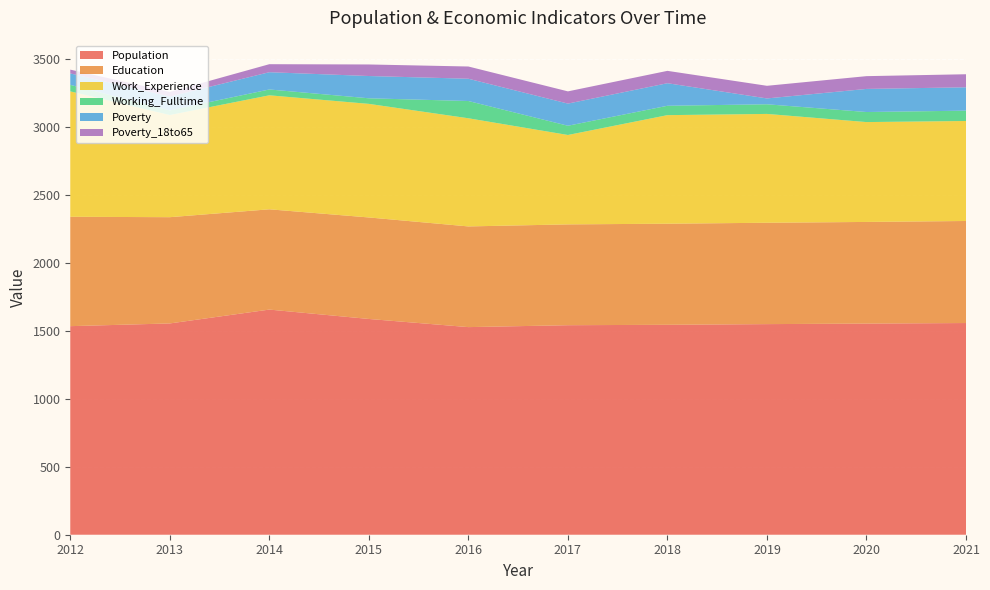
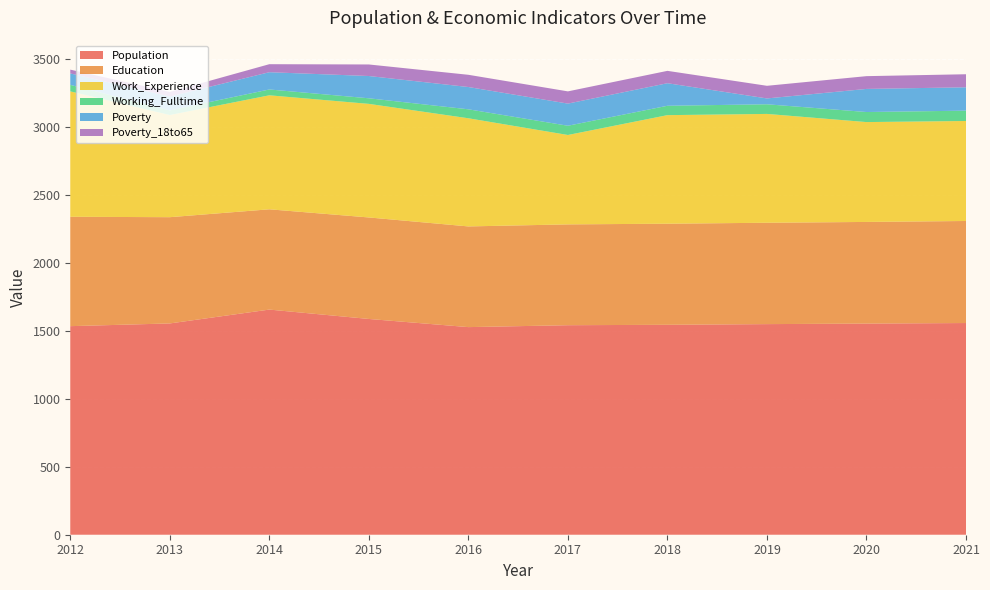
  {
    "Work_Experience": {
      "2012": 920,
      "2014": 840,
      "2015": 840,
      "2016": 800,
      "2017": 660,
      "2018": 800,
      "2019": 800,
      "2020": 740,
      "2021": 740
    },
    "Working_Fulltime": {
      "2012": 50,
      "2014": 40,
      "2015": 40,
-     "2016": 130,
+     "2016": 70,
      "2017": 70,
      "2018": 70,
      "2019": 70,
      "2020": 70,
      "2021": 80
    },
    "Poverty": {
      "2012": 80,
      "2014": 130,
      "2015": 160,
      "2016": 160,
      "2017": 160,
      "2018": 170,
      "2019": 40,
      "2020": 170,
      "2021": 170
    },
    "Poverty_18to65": {
      "2012": 30,
      "2014": 60,
      "2015": 90,
      "2016": 90,
      "2017": 90,
      "2018": 90,
      "2019": 90,
      "2020": 90,
      "2021": 100
    }
  }
